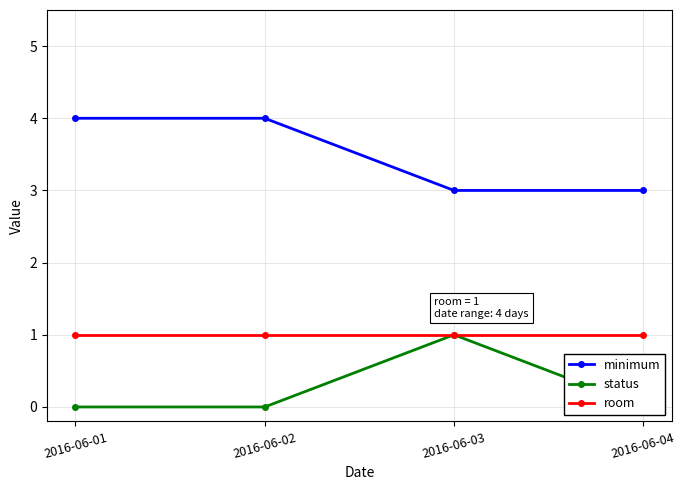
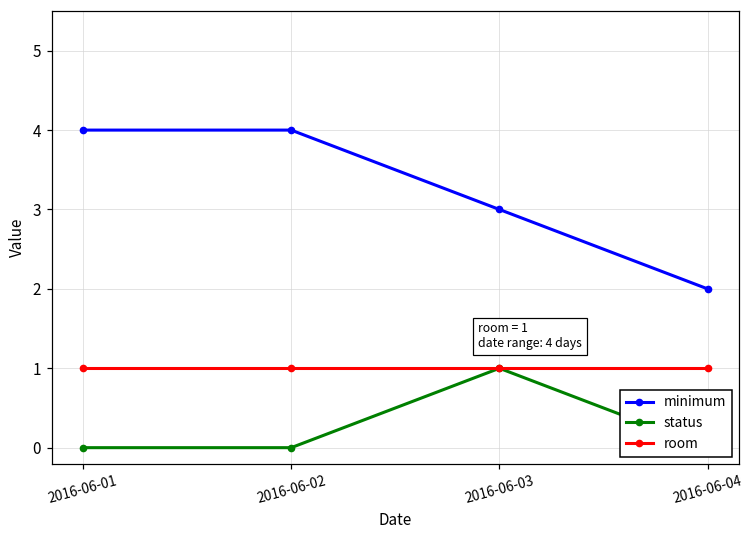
  {
    "minimum": {
      "2016-06-01": 4,
      "2016-06-02": 4,
      "2016-06-03": 3,
-     "2016-06-04": 3
+     "2016-06-04": 2
    },
    "status": {
      "2016-06-01": 0,
      "2016-06-02": 0
    },
    "room": {
      "2016-06-01": 1,
      "2016-06-02": 1,
      "2016-06-04": 1
    }
  }
